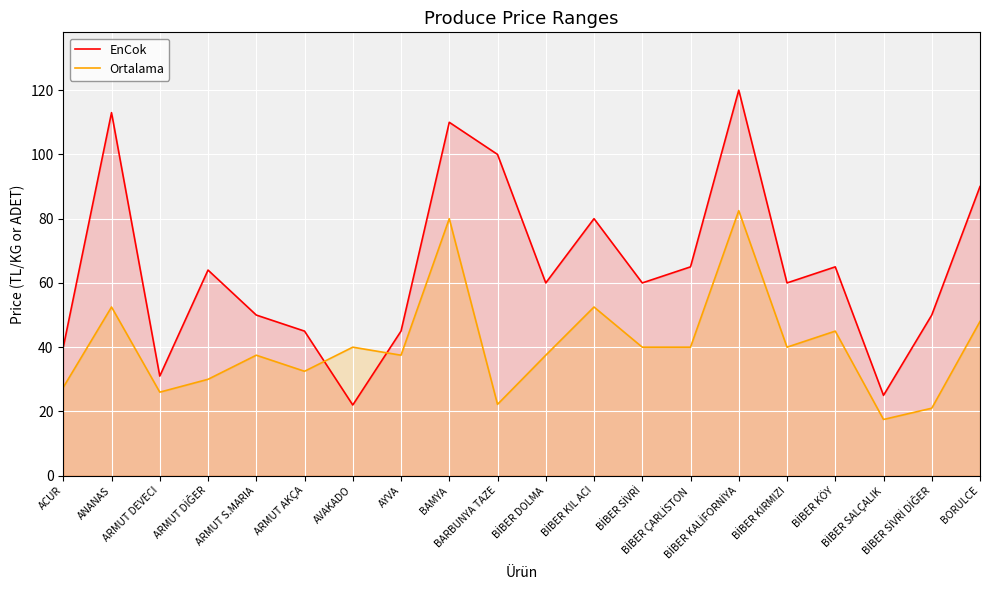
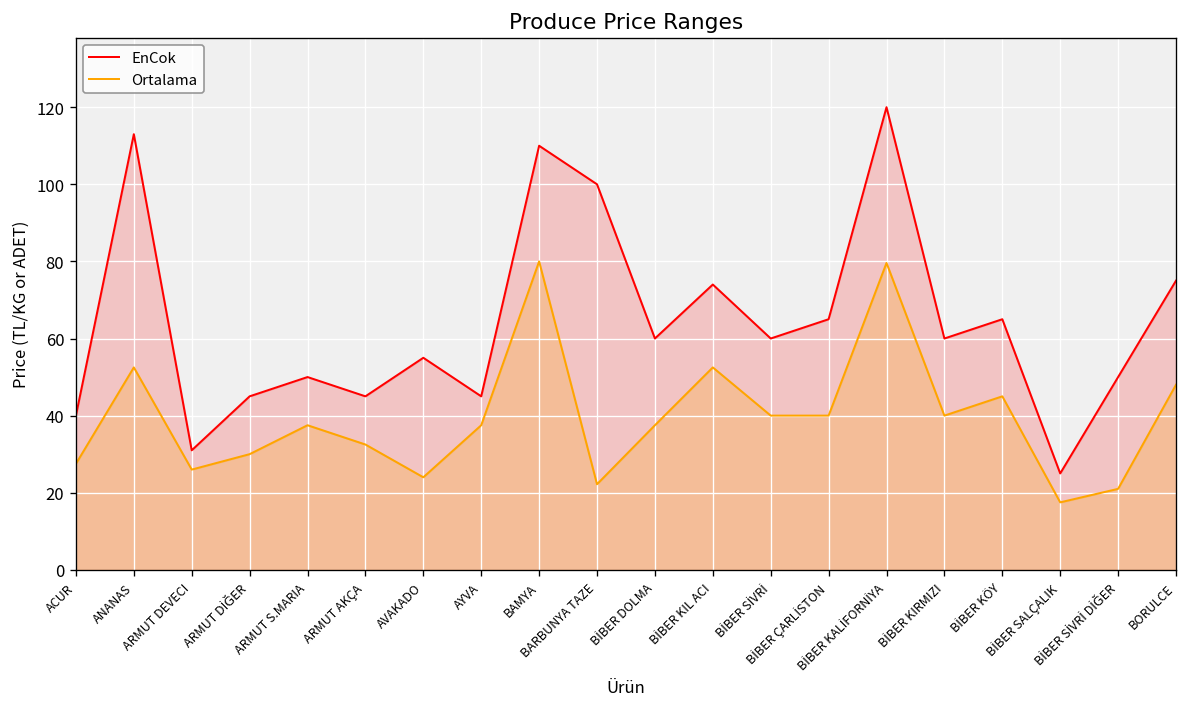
  {
    "EnCok": {
      "ACUR": 40,
      "ANANAS": 113,
      "ARMUT DEVECI": 31,
-     "ARMUT DİĞER": 64,
+     "ARMUT DİĞER": 45,
      "ARMUT S.MARIA": 50,
      "ARMUT AKÇA": 45,
-     "AVAKADO": 22,
+     "AVAKADO": 55,
      "AYVA": 45,
      "BAMYA": 110,
      "BARBUNYA TAZE": 100,
      "BİBER DOLMA": 60,
-     "BİBER KIL ACI": 80,
+     "BİBER KIL ACI": 74,
      "BİBER SİVRİ": 60,
      "BİBER ÇARLİSTON": 65,
      "BİBER KALİFORNİYA": 120,
      "BİBER KIRMIZI": 60,
      "BİBER KÖY": 65,
      "BİBER SALÇALIK": 25,
      "BİBER SİVRİ DİĞER": 50,
-     "BORULCE": 90
+     "BORULCE": 75
    },
    "Ortalama": {
      "ACUR": 28,
      "ANANAS": 53,
      "ARMUT DEVECI": 26,
      "ARMUT DİĞER": 30,
      "ARMUT S.MARIA": 38,
      "ARMUT AKÇA": 33,
-     "AVAKADO": 40,
+     "AVAKADO": 24,
      "AYVA": 38,
      "BAMYA": 80,
      "BARBUNYA TAZE": 22,
      "BİBER DOLMA": 38,
      "BİBER KIL ACI": 53,
      "BİBER SİVRİ": 40,
      "BİBER ÇARLİSTON": 40,
-     "BİBER KALİFORNİYA": 83,
+     "BİBER KALİFORNİYA": 80,
      "BİBER KIRMIZI": 40,
      "BİBER KÖY": 45,
      "BİBER SALÇALIK": 18,
      "BİBER SİVRİ DİĞER": 21,
      "BORULCE": 48
    }
  }
